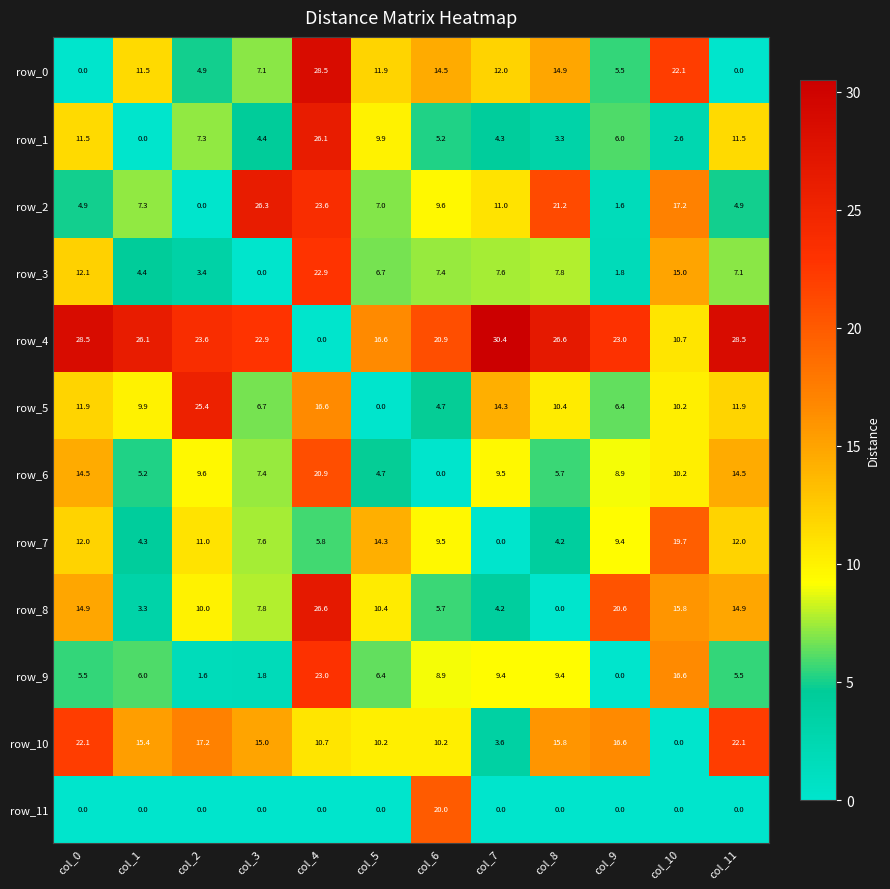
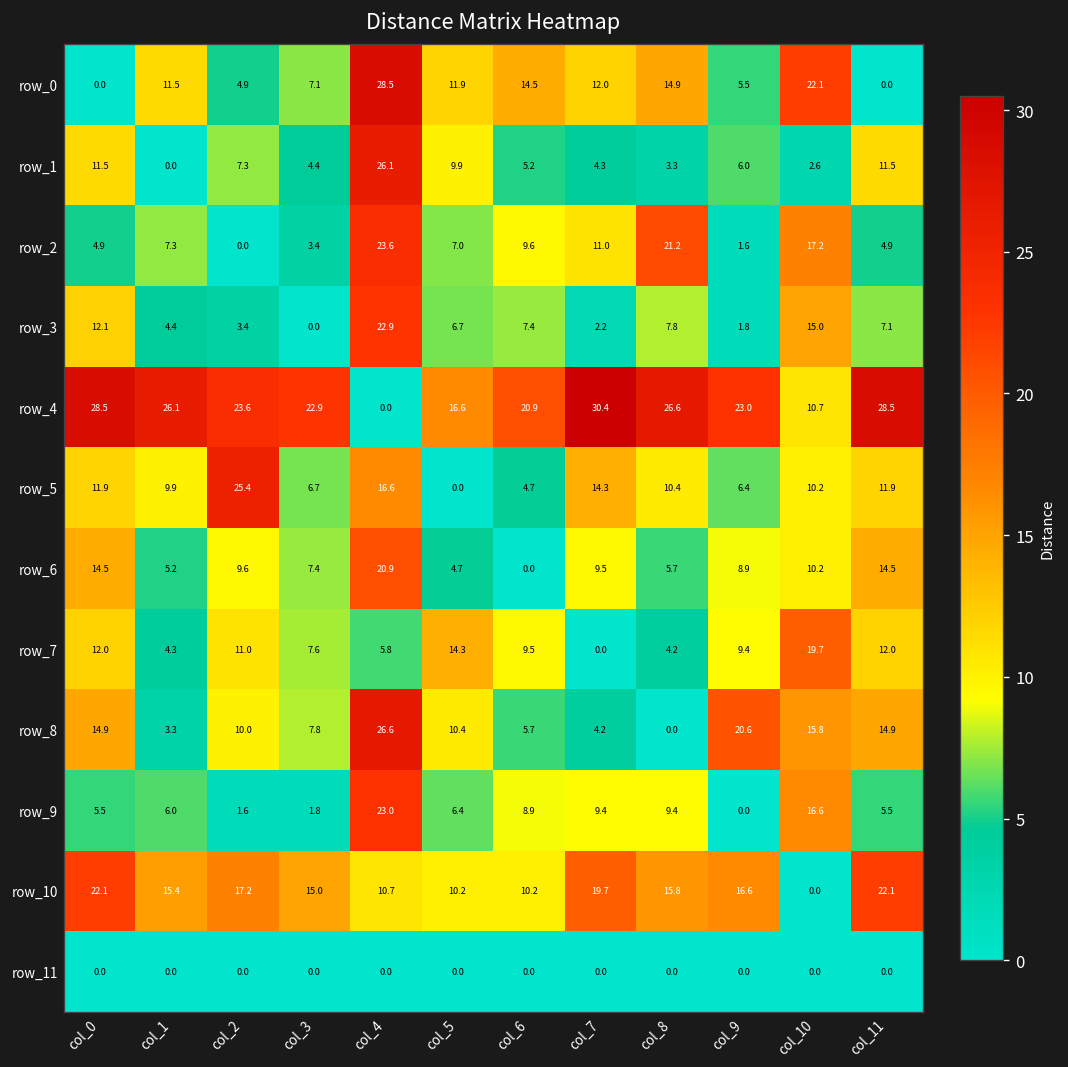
  {
    "row_0": {
      "col_0": 0.0,
      "col_1": 11.5,
      "col_2": 4.9,
      "col_3": 7.1,
      "col_4": 28.5,
      "col_5": 11.9,
      "col_6": 14.5,
      "col_7": 12.0,
      "col_8": 14.9,
      "col_9": 5.5,
      "col_10": 22.1,
      "col_11": 0.0
    },
    "row_1": {
      "col_0": 11.5,
      "col_1": 0.0,
      "col_2": 7.3,
      "col_3": 4.4,
      "col_4": 26.1,
      "col_5": 9.9,
      "col_6": 5.2,
      "col_7": 4.3,
      "col_8": 3.3,
      "col_9": 6.0,
      "col_10": 2.6,
      "col_11": 11.5
    },
    "row_2": {
      "col_0": 4.9,
      "col_1": 7.3,
      "col_2": 0.0,
-     "col_3": 26.3,
+     "col_3": 3.4,
      "col_4": 23.6,
      "col_5": 7.0,
      "col_6": 9.6,
      "col_7": 11.0,
      "col_8": 21.2,
      "col_9": 1.6,
      "col_10": 17.2,
      "col_11": 4.9
    },
    "row_3": {
      "col_0": 12.1,
      "col_1": 4.4,
      "col_2": 3.4,
      "col_3": 0.0,
      "col_4": 22.9,
      "col_5": 6.7,
      "col_6": 7.4,
-     "col_7": 7.6,
+     "col_7": 2.2,
      "col_8": 7.8,
      "col_9": 1.8,
      "col_10": 15.0,
      "col_11": 7.1
    },
    "row_4": {
      "col_0": 28.5,
      "col_1": 26.1,
      "col_2": 23.6,
      "col_3": 22.9,
      "col_4": 0.0,
      "col_5": 16.6,
      "col_6": 20.9,
      "col_7": 30.4,
      "col_8": 26.6,
      "col_9": 23.0,
      "col_10": 10.7,
      "col_11": 28.5
    },
    "row_5": {
      "col_0": 11.9,
      "col_1": 9.9,
      "col_2": 25.4,
      "col_3": 6.7,
      "col_4": 16.6,
      "col_5": 0.0,
      "col_6": 4.7,
      "col_7": 14.3,
      "col_8": 10.4,
      "col_9": 6.4,
      "col_10": 10.2,
      "col_11": 11.9
    },
    "row_6": {
      "col_0": 14.5,
      "col_1": 5.2,
      "col_2": 9.6,
      "col_3": 7.4,
      "col_4": 20.9,
      "col_5": 4.7,
      "col_6": 0.0,
      "col_7": 9.5,
      "col_8": 5.7,
      "col_9": 8.9,
      "col_10": 10.2,
      "col_11": 14.5
    },
    "row_7": {
      "col_0": 12.0,
      "col_1": 4.3,
      "col_2": 11.0,
      "col_3": 7.6,
      "col_4": 5.8,
      "col_5": 14.3,
      "col_6": 9.5,
      "col_7": 0.0,
      "col_8": 4.2,
      "col_9": 9.4,
      "col_10": 19.7,
      "col_11": 12.0
    },
    "row_8": {
      "col_0": 14.9,
      "col_1": 3.3,
      "col_2": 10.0,
      "col_3": 7.8,
      "col_4": 26.6,
      "col_5": 10.4,
      "col_6": 5.7,
      "col_7": 4.2,
      "col_8": 0.0,
      "col_9": 20.6,
      "col_10": 15.8,
      "col_11": 14.9
    },
    "row_9": {
      "col_0": 5.5,
      "col_1": 6.0,
      "col_2": 1.6,
      "col_3": 1.8,
      "col_4": 23.0,
      "col_5": 6.4,
      "col_6": 8.9,
      "col_7": 9.4,
      "col_8": 9.4,
      "col_9": 0.0,
      "col_10": 16.6,
      "col_11": 5.5
    },
    "row_10": {
      "col_0": 22.1,
      "col_1": 15.4,
      "col_2": 17.2,
      "col_3": 15.0,
      "col_4": 10.7,
      "col_5": 10.2,
      "col_6": 10.2,
-     "col_7": 3.6,
+     "col_7": 19.7,
      "col_8": 15.8,
      "col_9": 16.6,
      "col_10": 0.0,
      "col_11": 22.1
    },
    "row_11": {
      "col_0": 0.0,
      "col_1": 0.0,
      "col_2": 0.0,
      "col_3": 0.0,
      "col_4": 0.0,
      "col_5": 0.0,
-     "col_6": 20.0,
+     "col_6": 0.0,
      "col_7": 0.0,
      "col_8": 0.0,
      "col_9": 0.0,
      "col_10": 0.0,
      "col_11": 0.0
    }
  }
